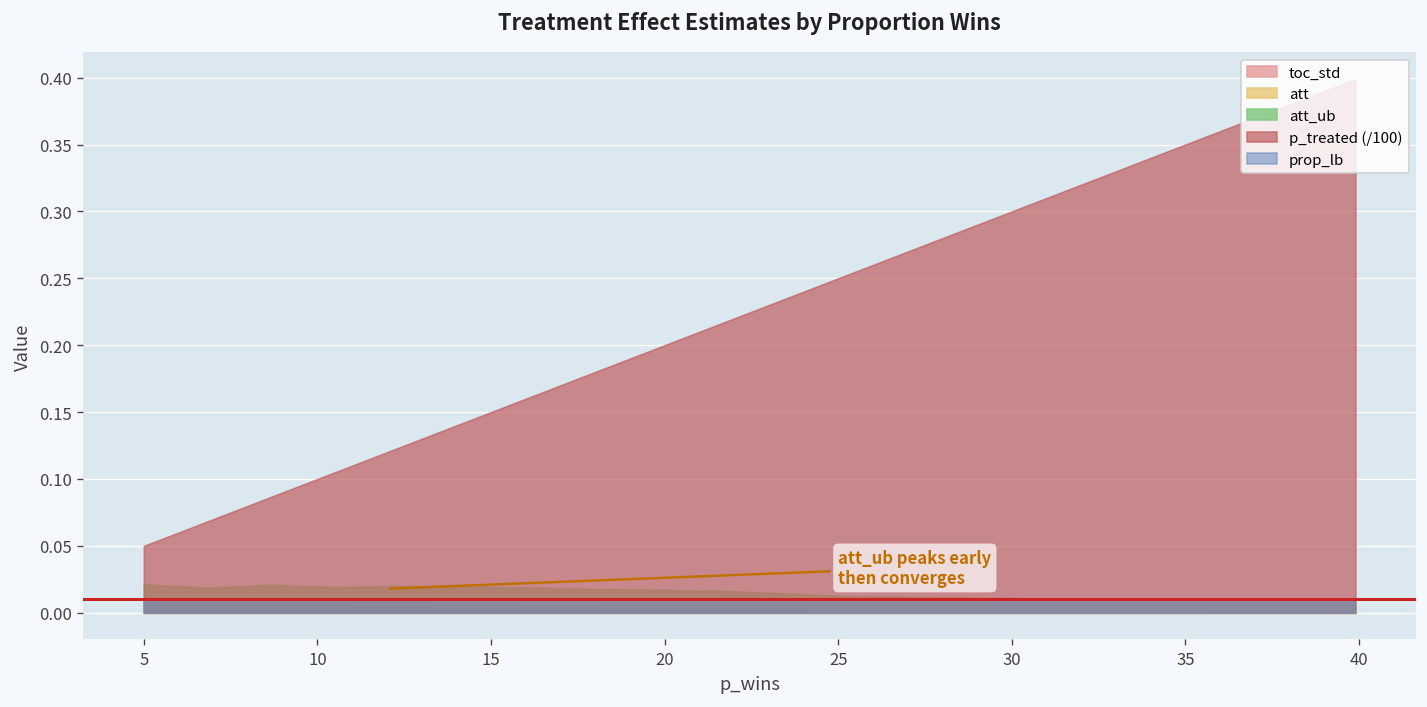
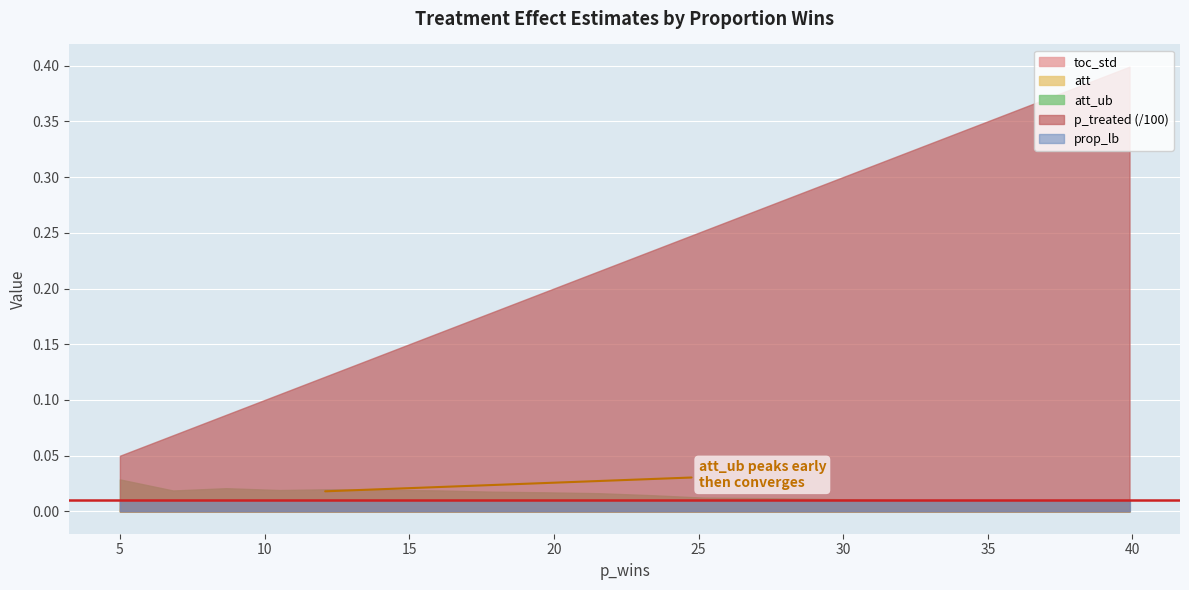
  {
    "att_ub": {
-     "5": 0.021
+     "5": 0.029
    },
    "p_treated (/100)": {
      "5": 0.050
    }
  }
